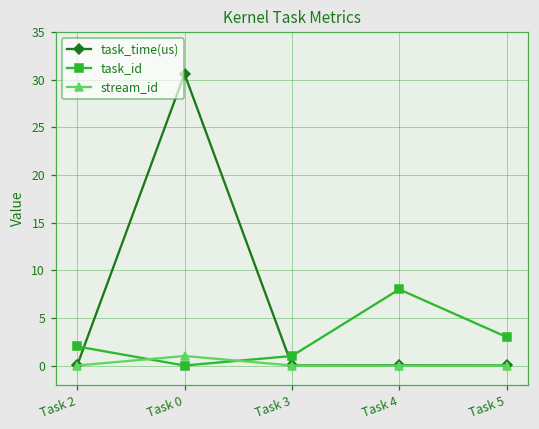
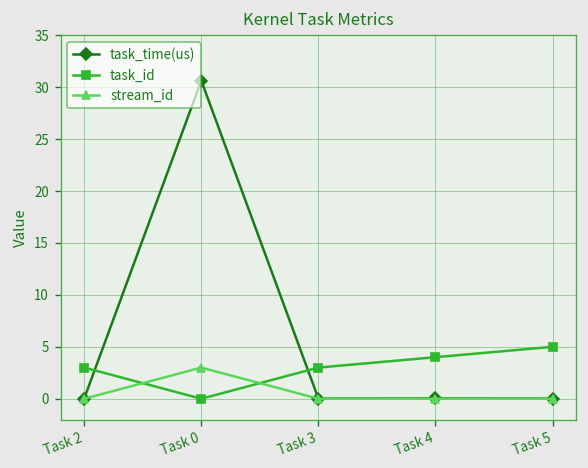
  {
    "task_time(us)": {
      "Task 0": 31
    },
    "task_id": {
-     "Task 2": 2,
+     "Task 2": 3,
      "Task 0": 0,
-     "Task 3": 1,
-     "Task 4": 8,
-     "Task 5": 3
+     "Task 3": 3,
+     "Task 4": 4,
+     "Task 5": 5
    },
    "stream_id": {
-     "Task 0": 1
+     "Task 0": 3
    }
  }
